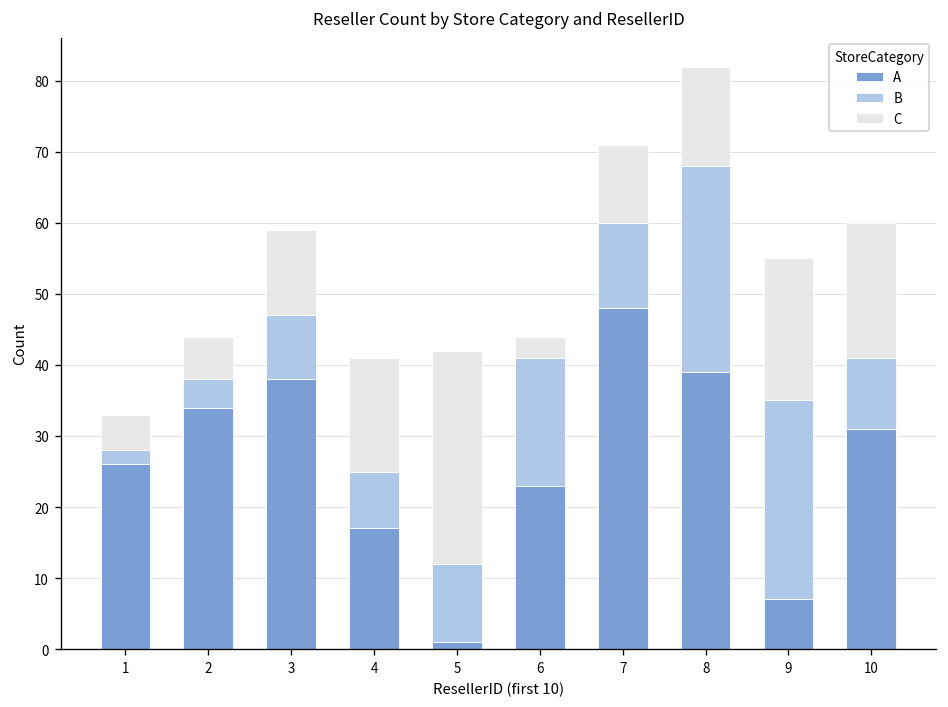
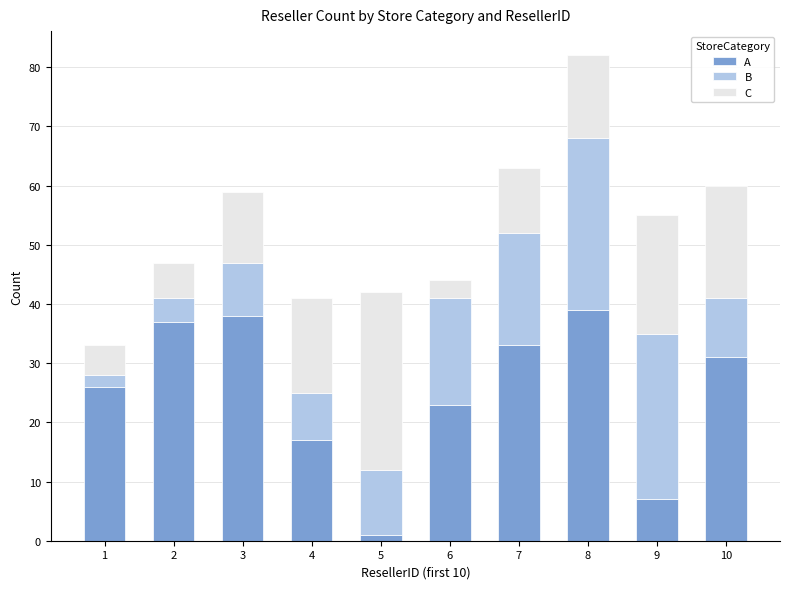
  {
    "A": {
      "1": 26,
-     "2": 34,
+     "2": 37,
      "3": 38,
      "4": 17,
      "5": 1,
      "6": 23,
-     "7": 48,
+     "7": 33,
      "8": 39,
      "9": 7,
      "10": 31
    },
    "B": {
      "1": 2,
      "2": 4,
      "3": 9,
      "4": 8,
      "5": 11,
      "6": 18,
-     "7": 12,
+     "7": 19,
      "8": 29,
      "9": 28,
      "10": 10
    },
    "C": {
      "1": 5,
      "2": 6,
      "3": 12,
      "4": 16,
      "5": 30,
      "6": 3,
      "7": 11,
      "8": 14,
      "9": 20,
      "10": 19
    }
  }
